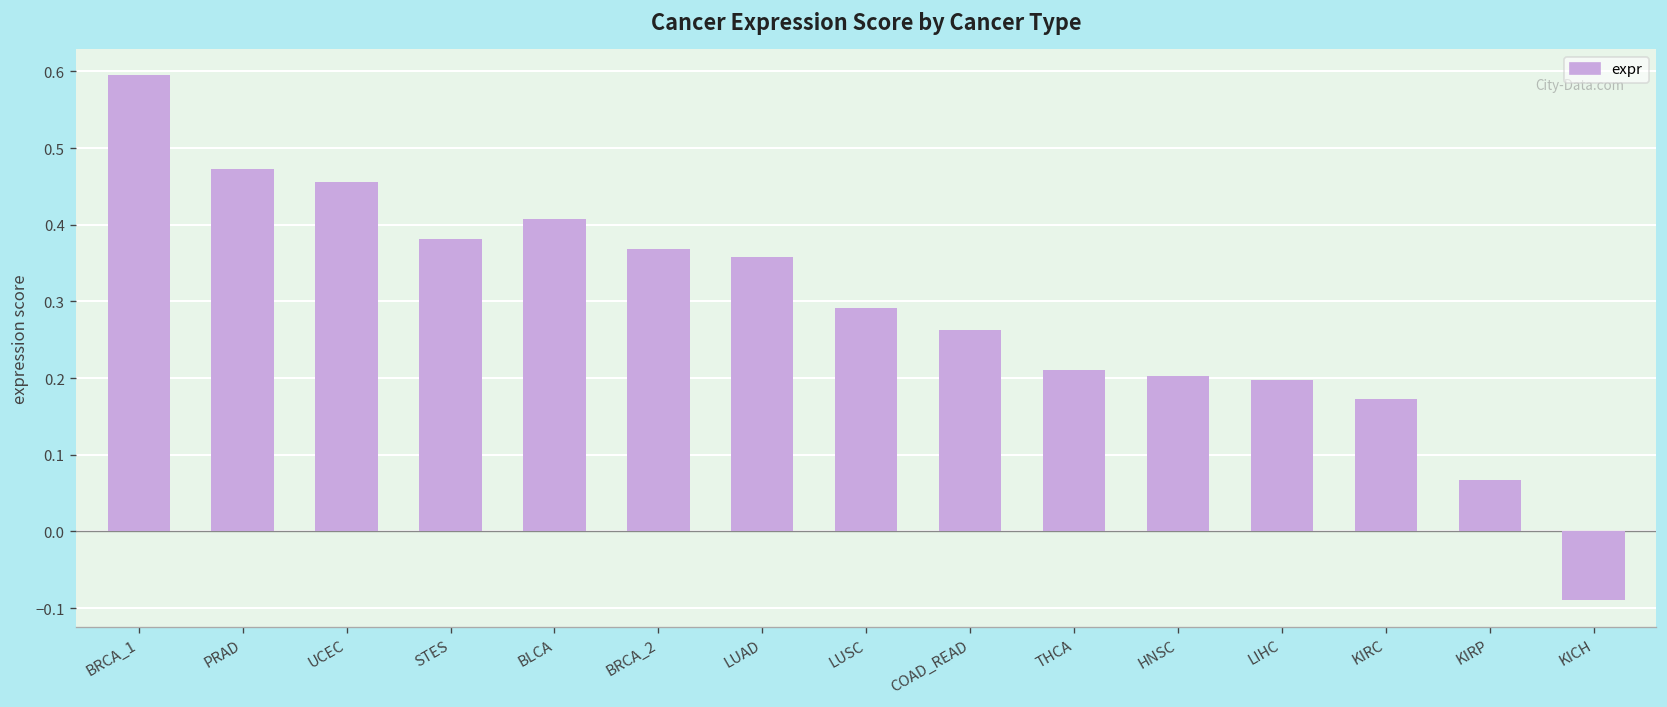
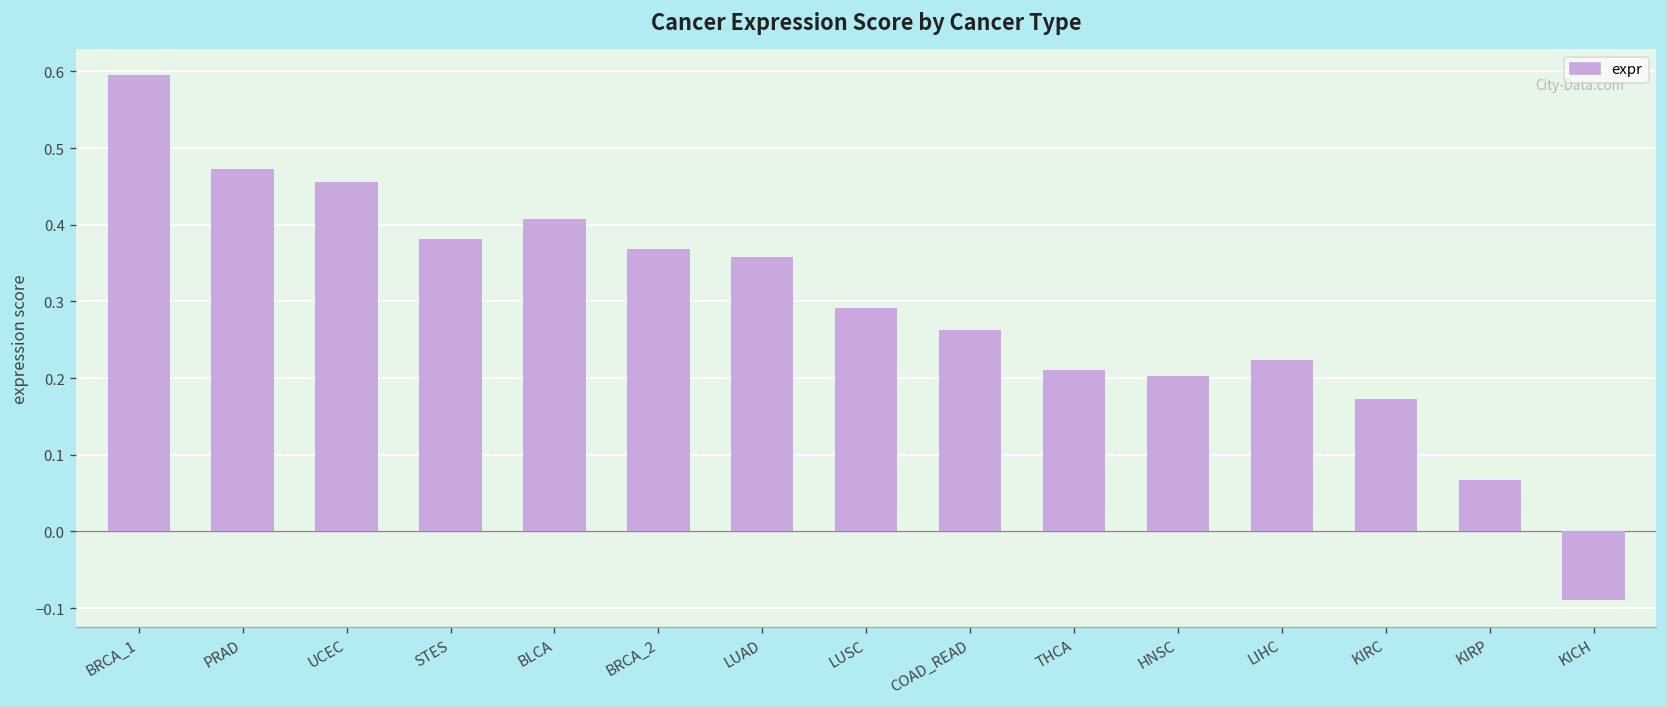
  {
    "BRCA_1": 0.59,
    "PRAD": 0.47,
    "UCEC": 0.46,
    "STES": 0.38,
    "BLCA": 0.41,
    "BRCA_2": 0.37,
    "LUAD": 0.36,
    "LUSC": 0.29,
    "COAD_READ": 0.26,
    "THCA": 0.21,
    "HNSC": 0.20,
-   "LIHC": 0.20,
+   "LIHC": 0.22,
    "KIRC": 0.17,
    "KIRP": 0.07,
    "KICH": -0.09
  }
